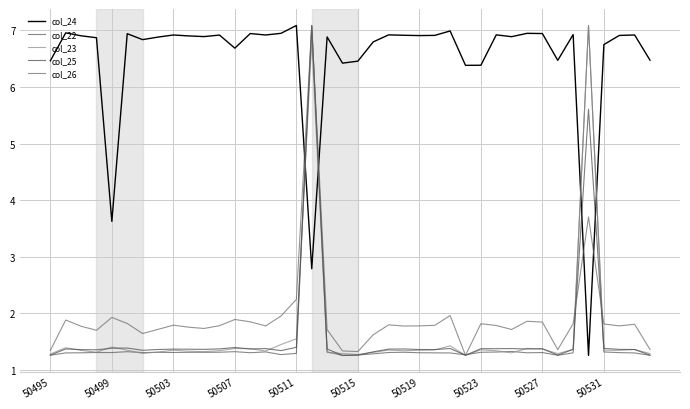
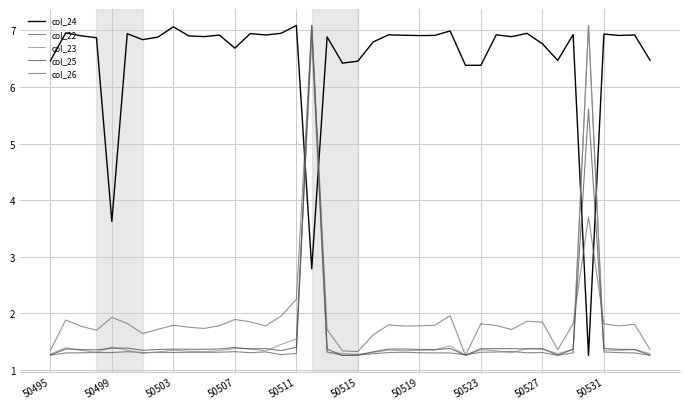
  {
    "col_24": {
      "50495": 6.5,
      "50499": 3.6,
-     "50503": 6.9,
+     "50503": 7.1,
      "50507": 6.7,
      "50511": 7.1,
      "50515": 6.5,
      "50519": 6.9,
      "50523": 6.4,
-     "50527": 6.9,
-     "50531": 6.7
+     "50527": 6.8,
+     "50531": 6.9
    }
  }
